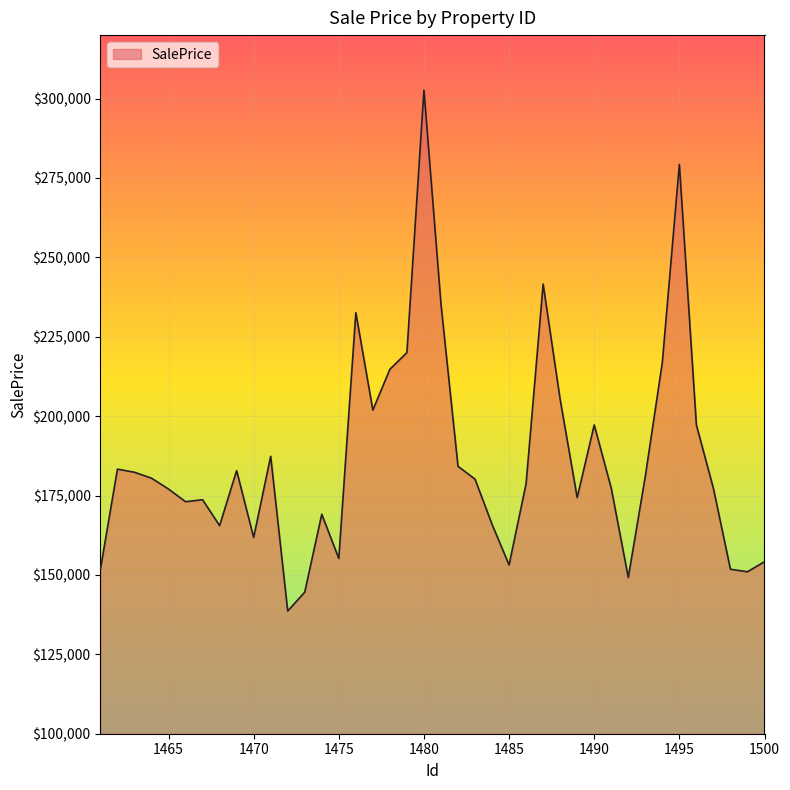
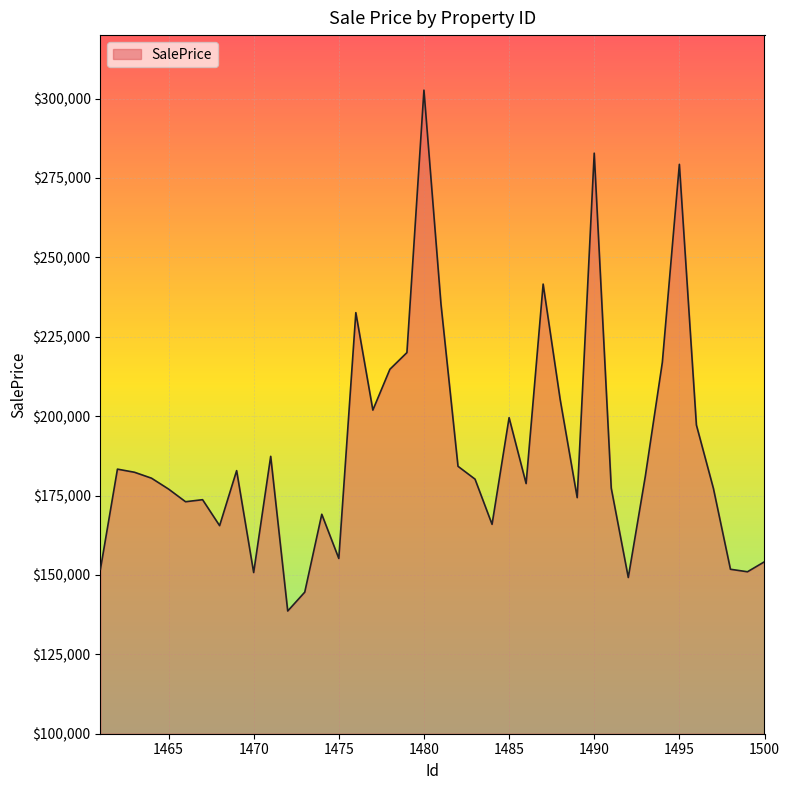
  {
    "1465": "$177,000",
-   "1470": "$162,000",
+   "1470": "$151,000",
    "1475": "$155,000",
    "1480": "$303,000",
-   "1485": "$153,000",
-   "1490": "$197,000",
+   "1485": "$200,000",
+   "1490": "$283,000",
    "1495": "$279,000",
    "1500": "$154,000"
  }
